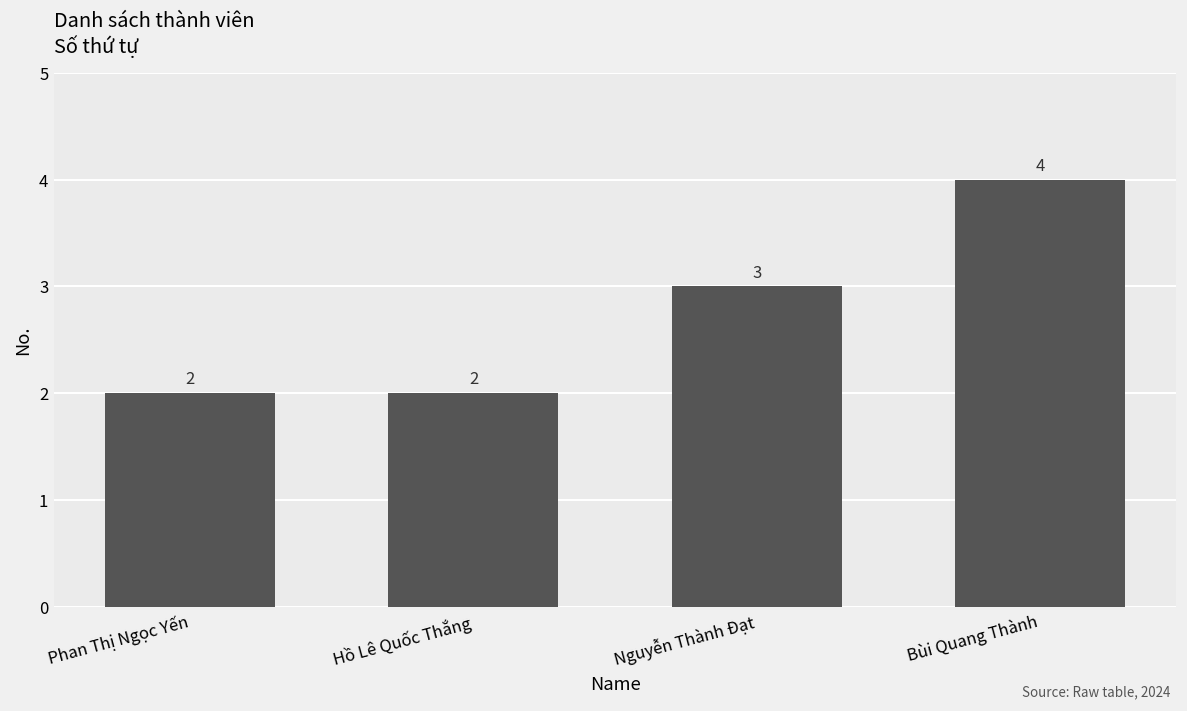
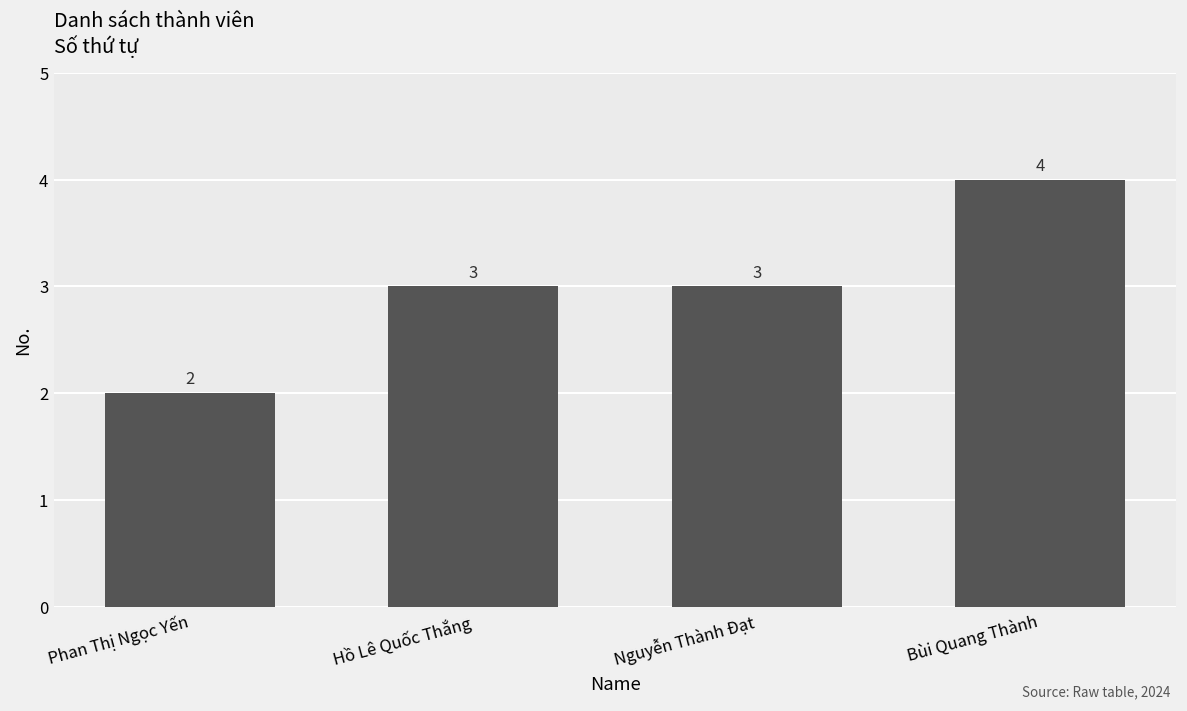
  {
    "Phan Thị Ngọc Yến": 2,
-   "Hồ Lê Quốc Thắng": 2,
+   "Hồ Lê Quốc Thắng": 3,
    "Nguyễn Thành Đạt": 3,
    "Bùi Quang Thành": 4
  }
